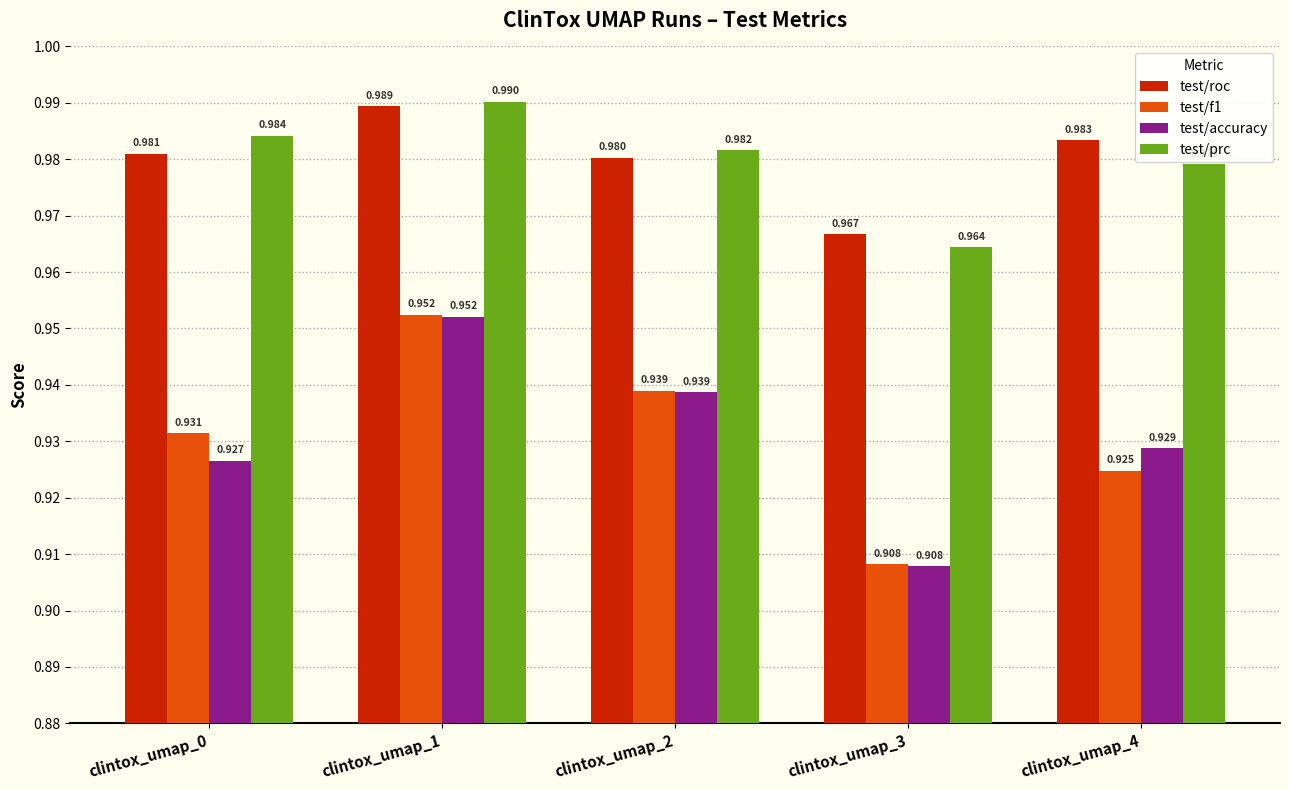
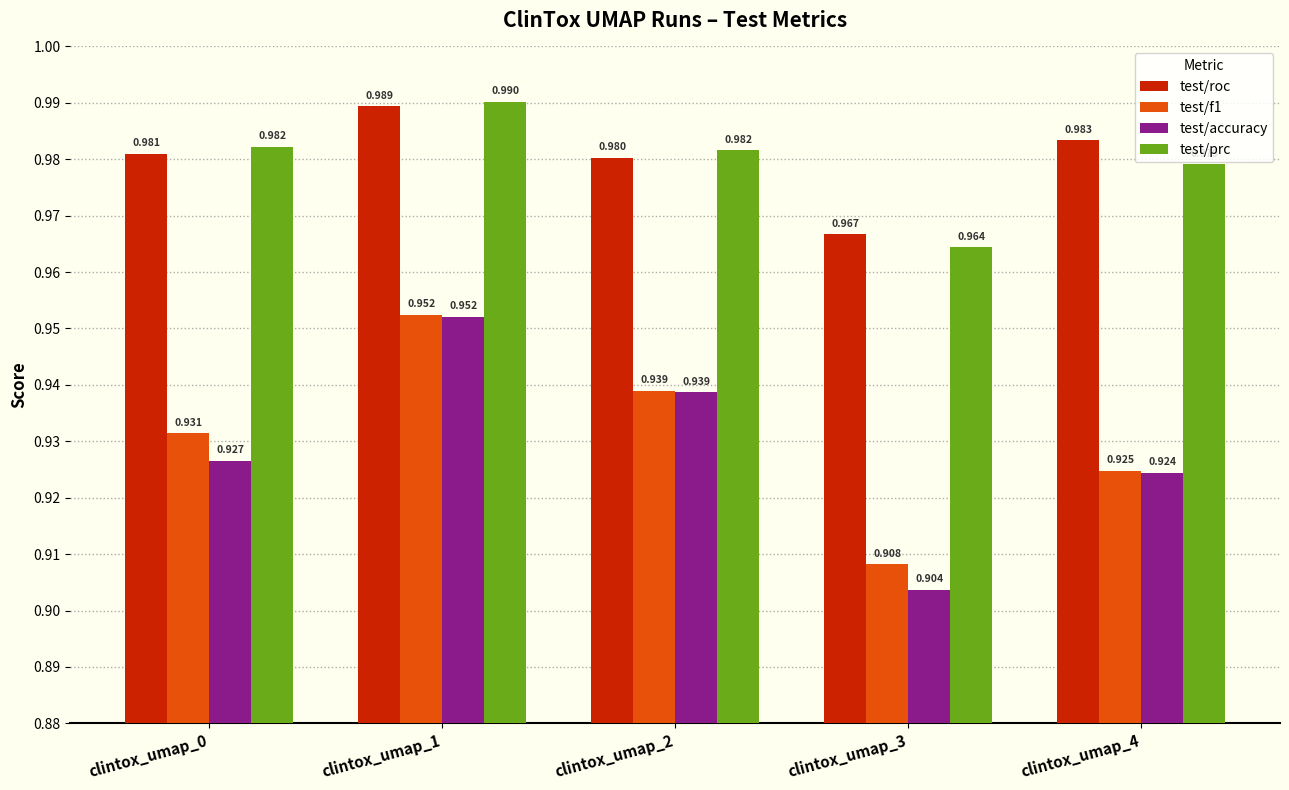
  {
    "test/accuracy": {
      "clintox_umap_0": 0.927,
      "clintox_umap_1": 0.952,
      "clintox_umap_2": 0.939,
-     "clintox_umap_3": 0.908,
-     "clintox_umap_4": 0.929
+     "clintox_umap_3": 0.904,
+     "clintox_umap_4": 0.924
    },
    "test/prc": {
-     "clintox_umap_0": 0.984,
+     "clintox_umap_0": 0.982,
      "clintox_umap_1": 0.990,
      "clintox_umap_2": 0.982,
      "clintox_umap_3": 0.964
    }
  }
